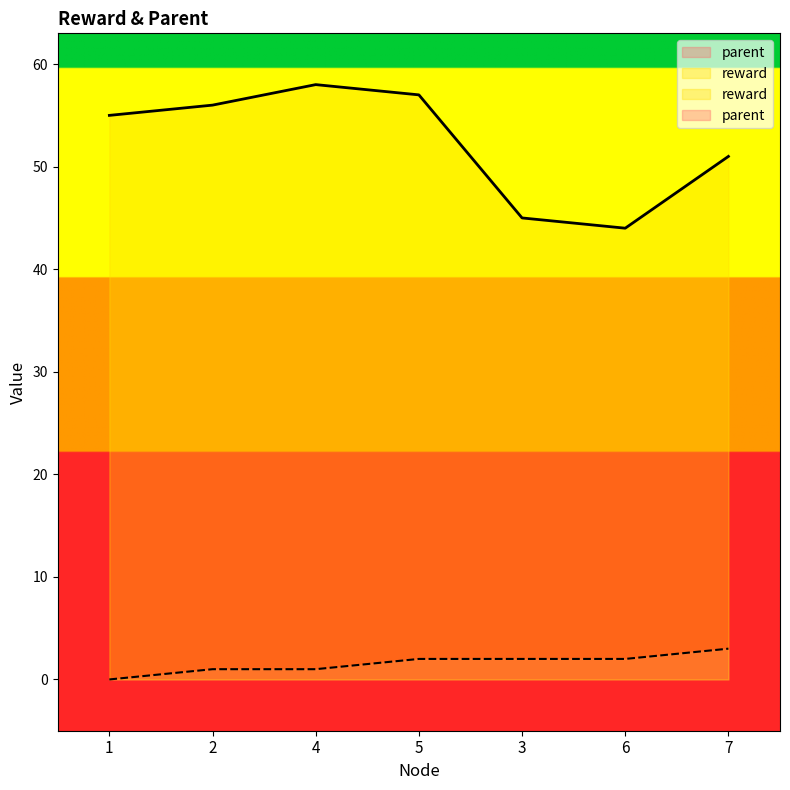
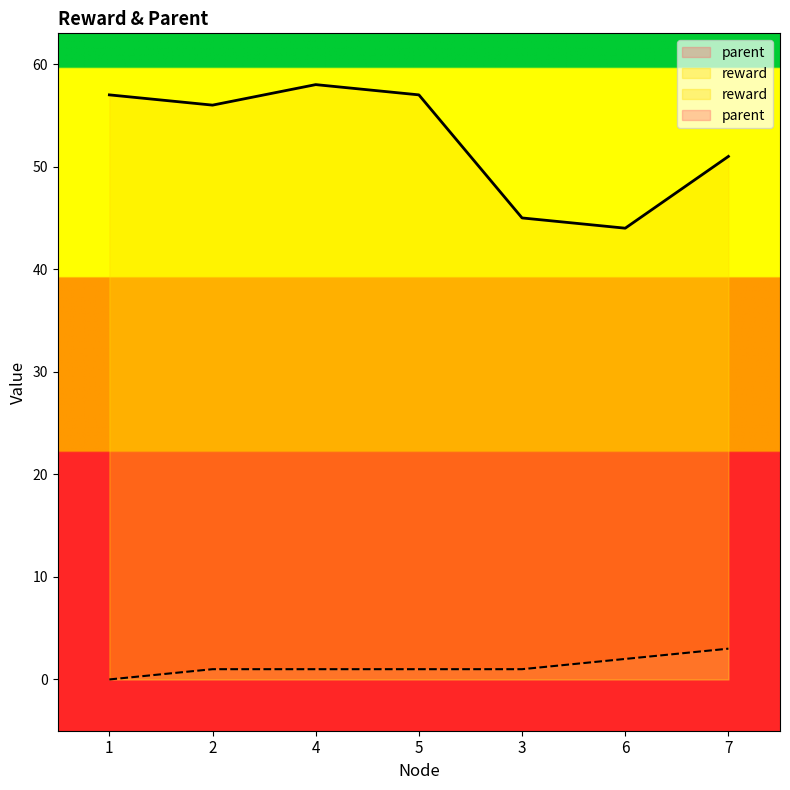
  {
    "parent": {
      "1": 0,
      "2": 1,
      "4": 1,
-     "5": 2,
-     "3": 2,
+     "5": 1,
+     "3": 1,
      "6": 2,
      "7": 3
    },
    "reward": {
-     "1": 55,
+     "1": 57,
      "2": 56,
      "4": 58,
      "5": 57,
      "3": 45,
      "6": 44,
      "7": 51
    }
  }
